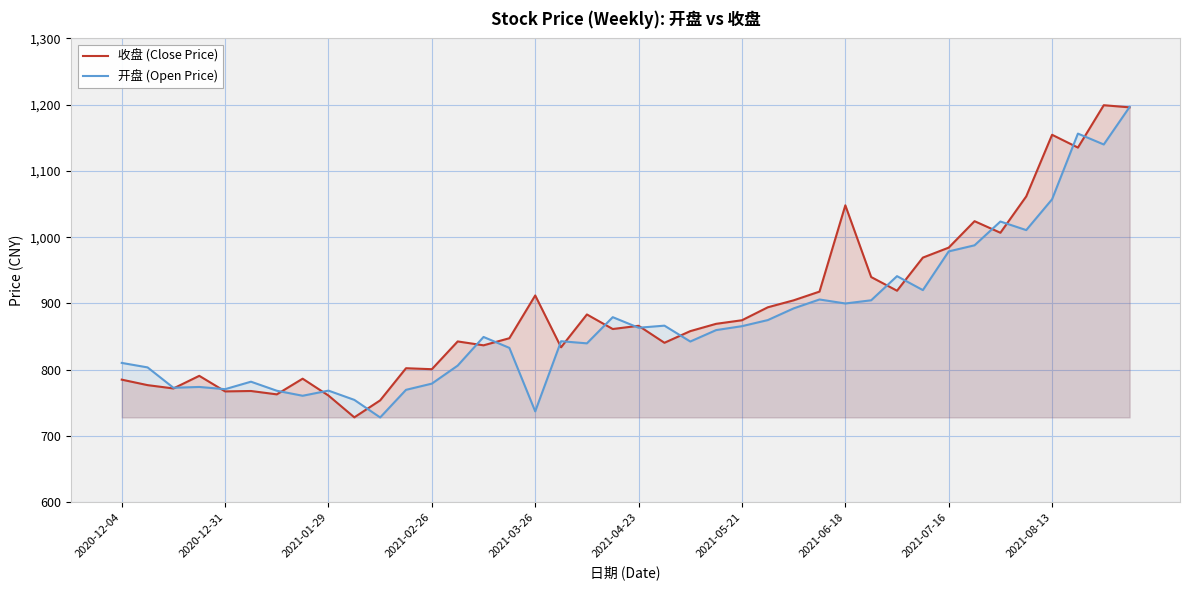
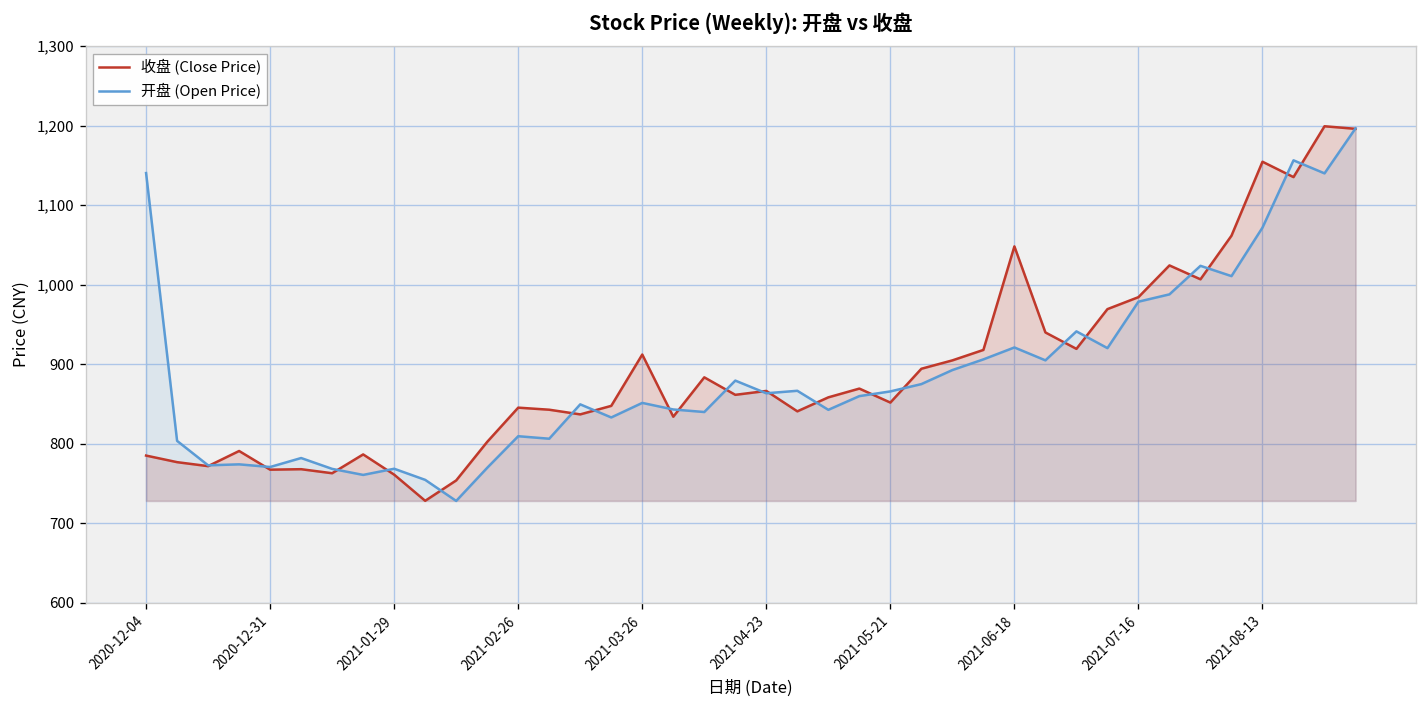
  {
    "收盘 (Close Price)": {
      "2020-12-04": "790",
      "2021-01-29": "760",
-     "2021-02-26": "800",
+     "2021-02-26": "850",
      "2021-03-26": "910",
-     "2021-05-21": "870",
+     "2021-05-21": "850",
      "2021-06-18": "1,050",
      "2021-07-16": "980",
      "2021-08-13": "1,150"
    },
    "开盘 (Open Price)": {
-     "2020-12-04": "810",
+     "2020-12-04": "1,140",
      "2021-01-29": "770",
-     "2021-02-26": "780",
-     "2021-03-26": "740",
+     "2021-02-26": "810",
+     "2021-03-26": "850",
      "2021-05-21": "870",
-     "2021-06-18": "900",
+     "2021-06-18": "920",
      "2021-07-16": "980",
-     "2021-08-13": "1,060"
+     "2021-08-13": "1,070"
    }
  }
